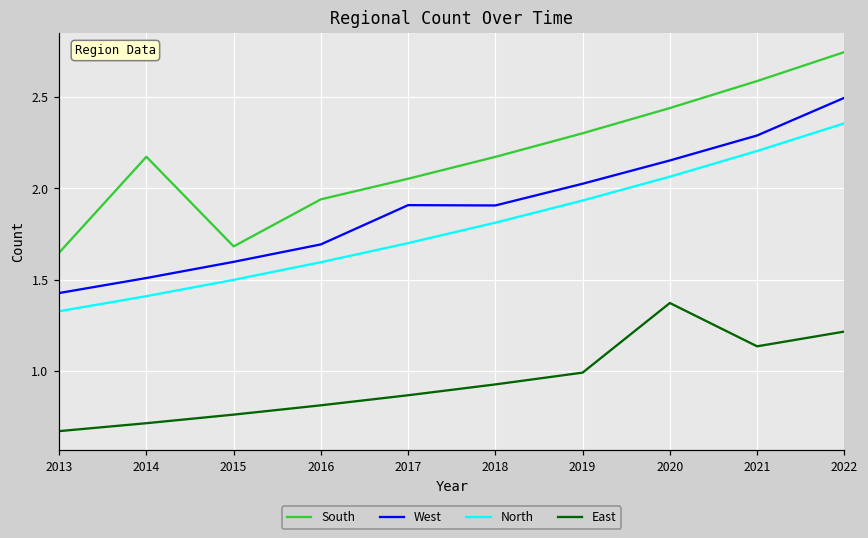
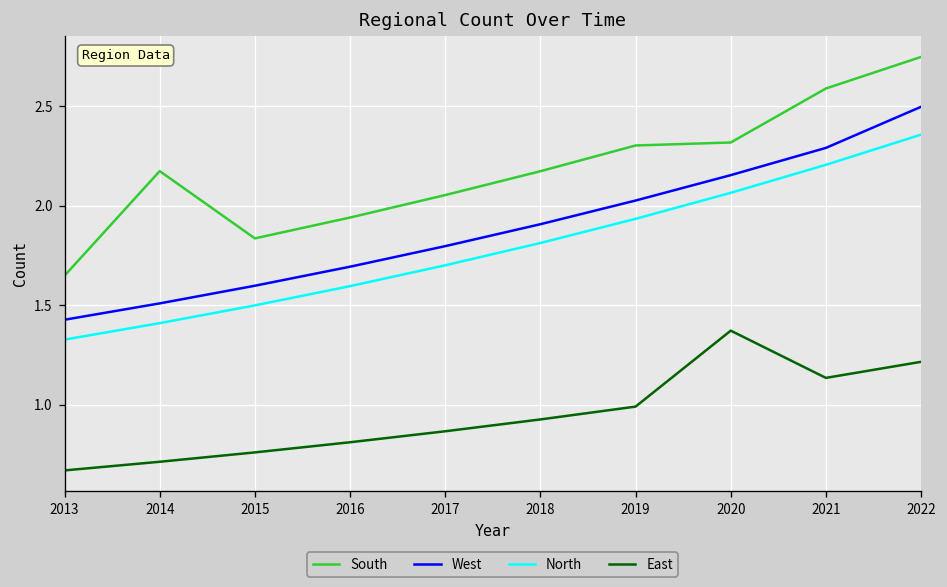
  {
    "South": {
      "2013": 1.65,
      "2014": 2.17,
-     "2015": 1.68,
+     "2015": 1.84,
      "2016": 1.94,
      "2017": 2.05,
      "2018": 2.17,
      "2019": 2.30,
-     "2020": 2.44,
+     "2020": 2.32,
      "2021": 2.59,
      "2022": 2.75
    },
    "West": {
      "2013": 1.43,
      "2014": 1.51,
      "2015": 1.60,
      "2016": 1.69,
-     "2017": 1.91,
+     "2017": 1.80,
      "2018": 1.91,
      "2019": 2.03,
      "2020": 2.15,
      "2021": 2.29,
      "2022": 2.50
    },
    "North": {
      "2013": 1.33,
      "2014": 1.41,
      "2015": 1.50,
      "2016": 1.60,
      "2017": 1.70,
      "2018": 1.81,
      "2019": 1.93,
      "2020": 2.06,
      "2021": 2.21,
      "2022": 2.36
    },
    "East": {
      "2013": 0.67,
      "2014": 0.71,
      "2015": 0.76,
      "2016": 0.81,
      "2017": 0.87,
      "2018": 0.93,
      "2019": 0.99,
      "2020": 1.37,
      "2021": 1.13,
      "2022": 1.22
    }
  }
